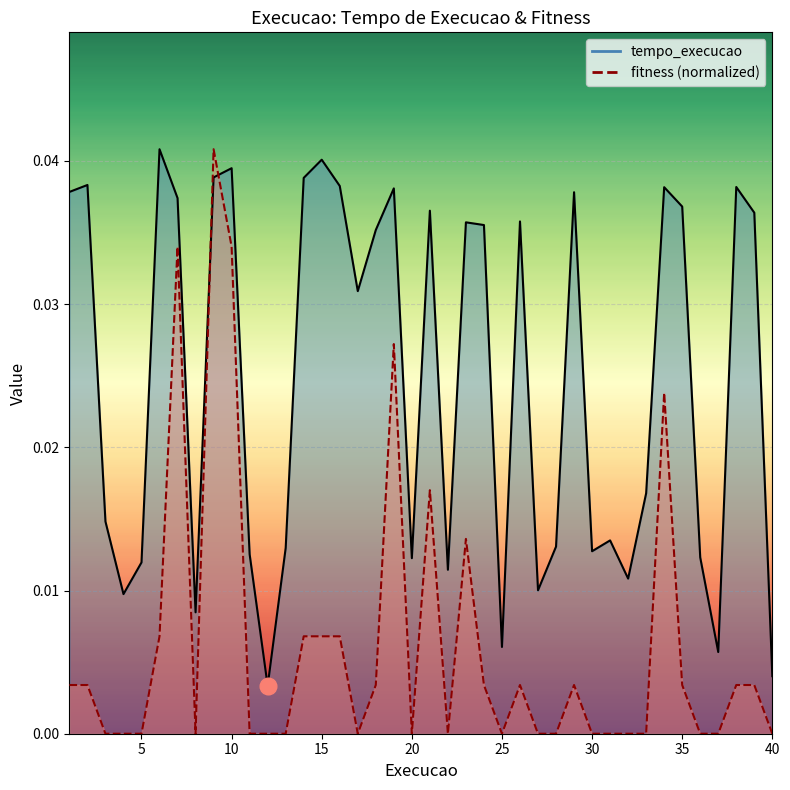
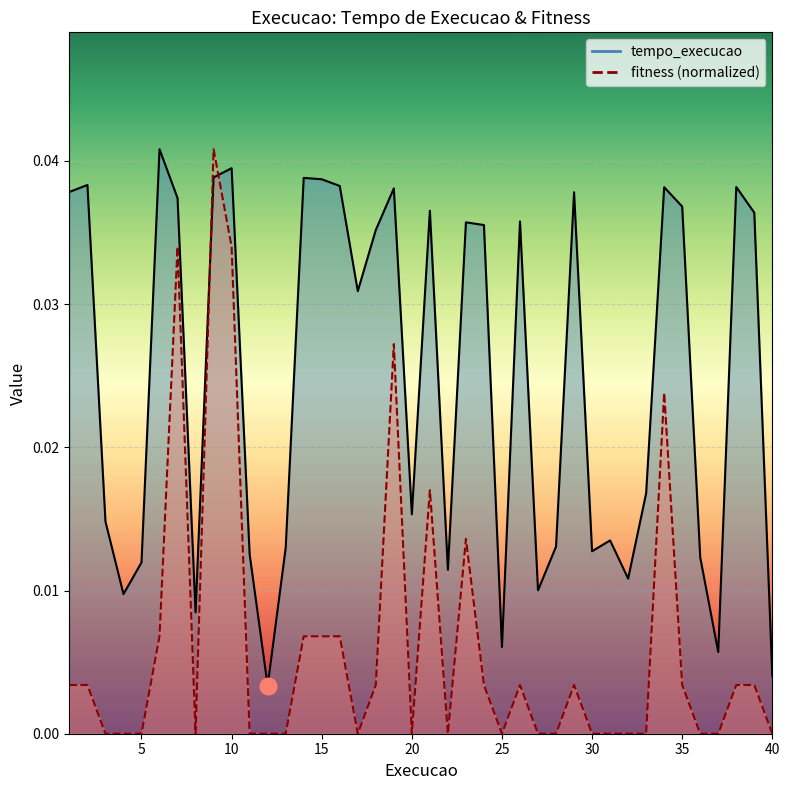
  {
    "tempo_execucao": {
      "5": 0.0120,
      "10": 0.0395,
-     "15": 0.0401,
-     "20": 0.0123,
+     "15": 0.0387,
+     "20": 0.0153,
      "25": 0.0061,
      "30": 0.0127,
      "35": 0.0368,
      "40": 0.0040
    }
  }
